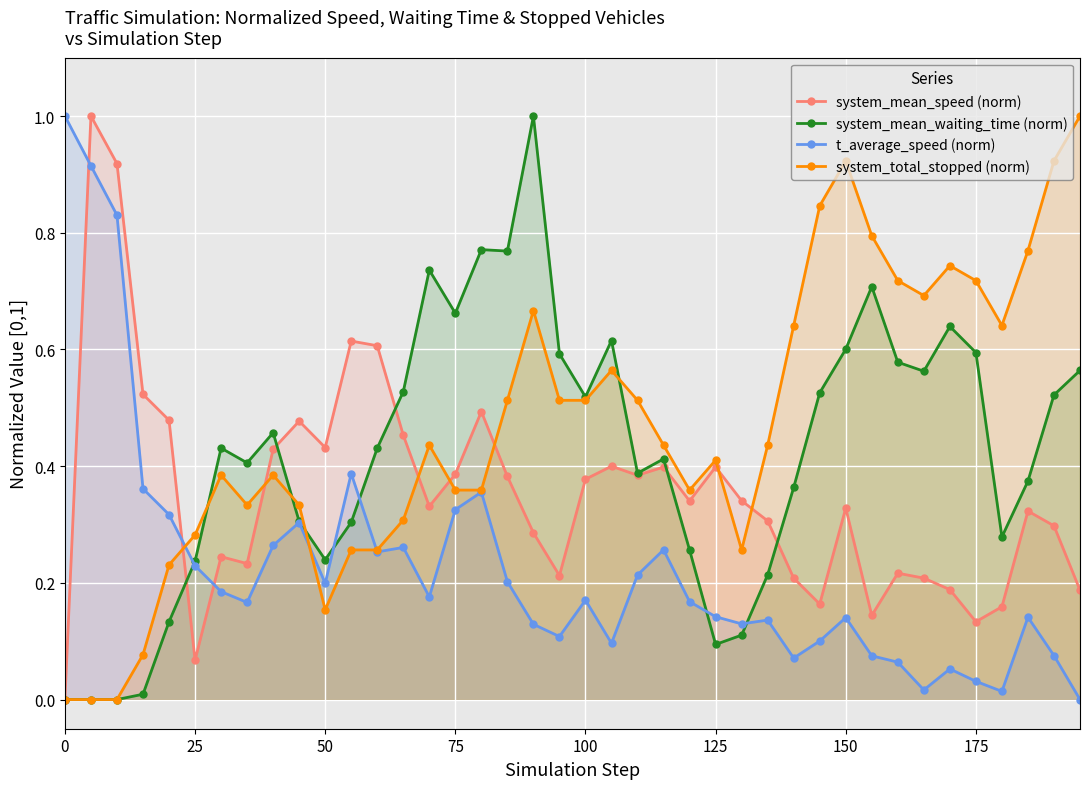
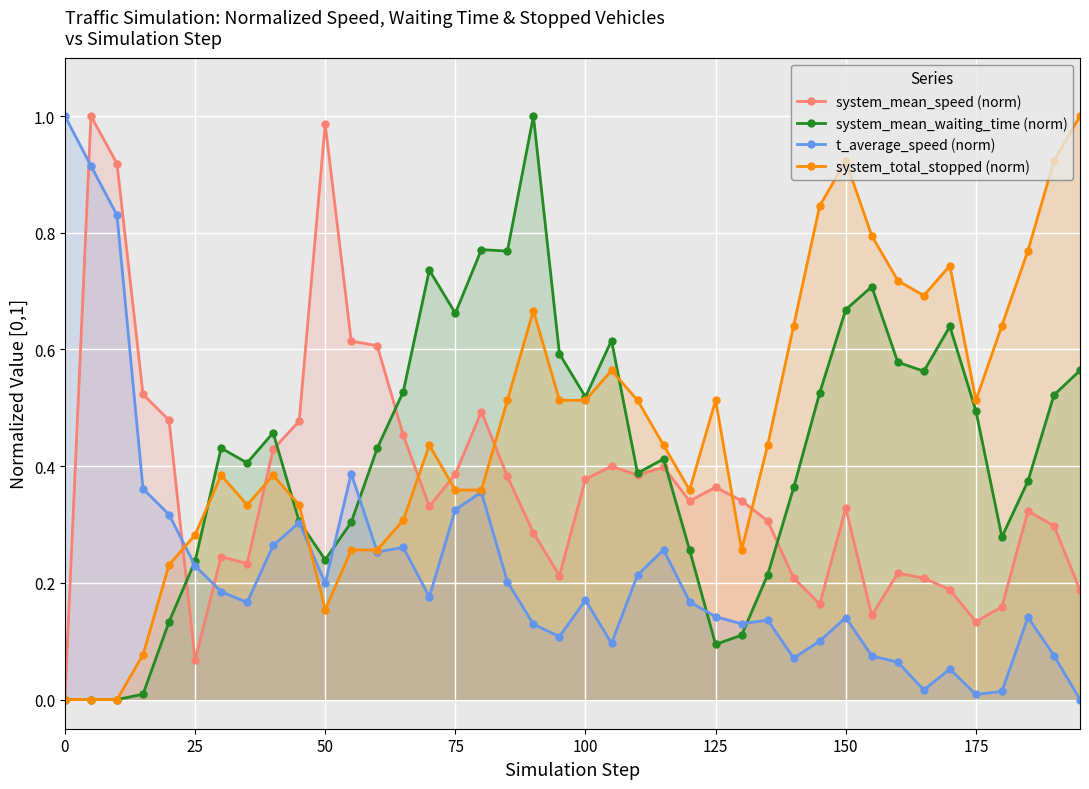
  {
    "system_mean_speed (norm)": {
      "25": 0.07,
-     "50": 0.43,
+     "50": 0.99,
      "75": 0.39,
      "100": 0.38,
-     "125": 0.40,
+     "125": 0.36,
      "150": 0.33,
      "175": 0.13
    },
    "system_mean_waiting_time (norm)": {
      "25": 0.24,
      "50": 0.24,
      "75": 0.66,
      "100": 0.52,
      "125": 0.09,
-     "150": 0.60,
-     "175": 0.59
+     "150": 0.67,
+     "175": 0.49
    },
    "t_average_speed (norm)": {
      "0": 1.00,
      "25": 0.23,
      "50": 0.20,
      "75": 0.33,
      "100": 0.17,
      "125": 0.14,
      "150": 0.14,
-     "175": 0.03
+     "175": 0.01
    },
    "system_total_stopped (norm)": {
      "25": 0.28,
      "50": 0.15,
      "75": 0.36,
      "100": 0.51,
-     "125": 0.41,
-     "175": 0.72
+     "125": 0.51,
+     "175": 0.51
    }
  }
